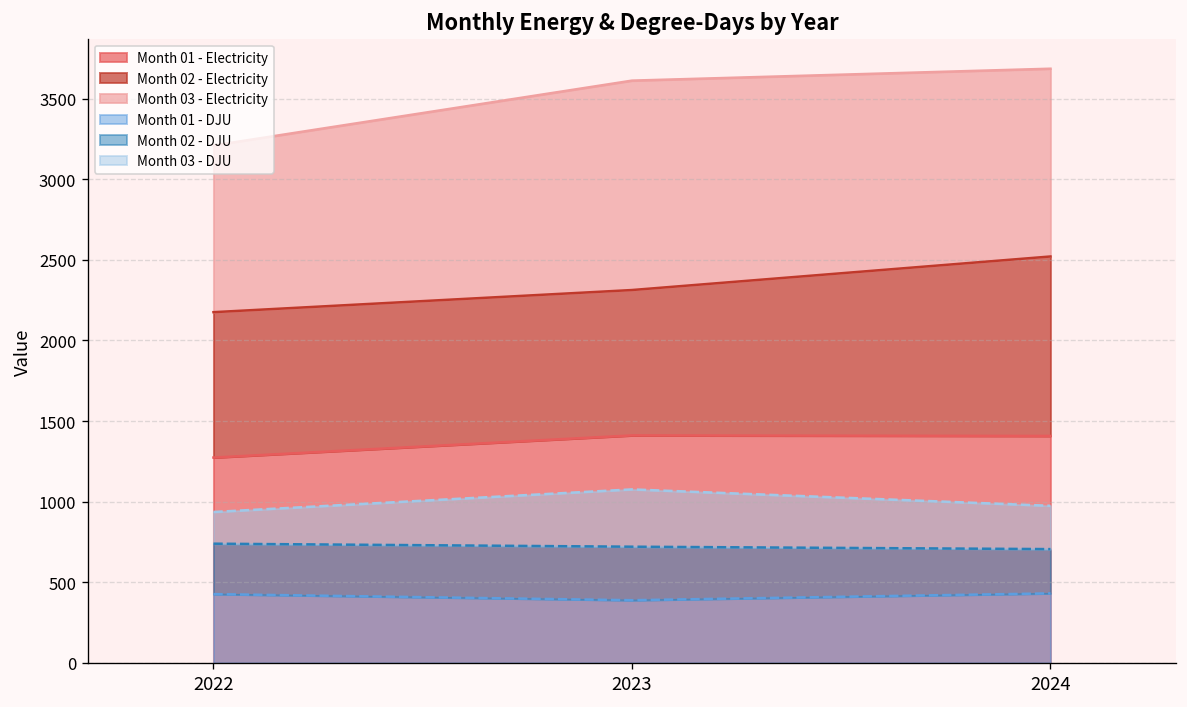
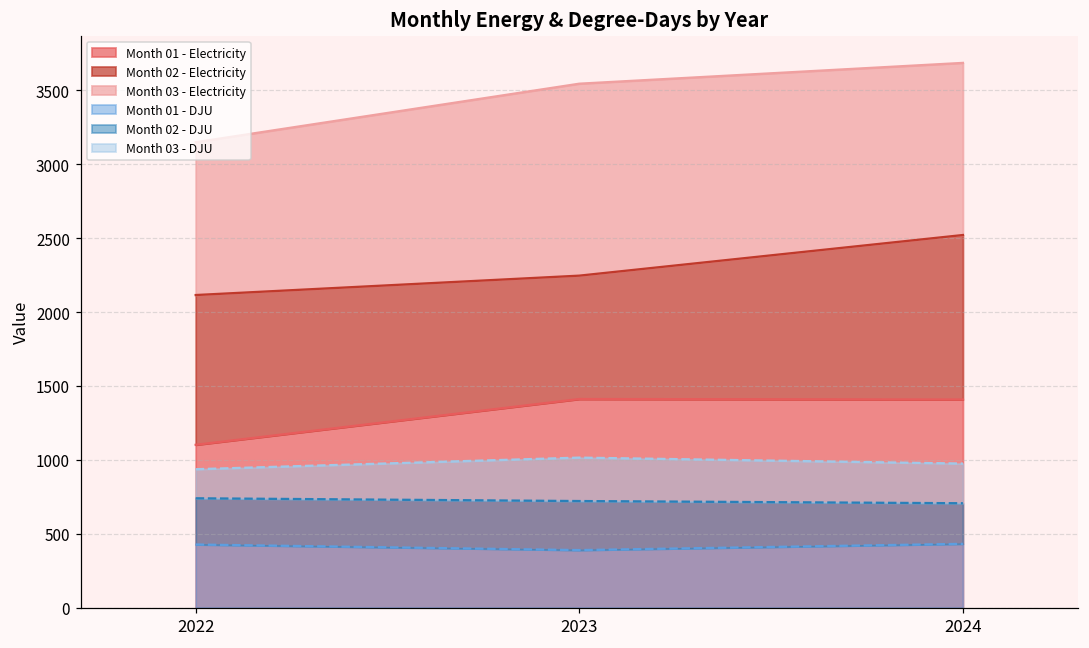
  {
    "Month 01 - Electricity": {
-     "2022": 1270,
+     "2022": 1100,
      "2023": 1410,
      "2024": 1410
    },
    "Month 02 - Electricity": {
-     "2022": 900,
-     "2023": 900,
+     "2022": 1010,
+     "2023": 830,
      "2024": 1110
    },
    "Month 03 - Electricity": {
      "2023": 1300,
      "2024": 1160
    },
    "Month 03 - DJU": {
      "2022": 200,
-     "2023": 360,
+     "2023": 290,
      "2024": 270
    }
  }
